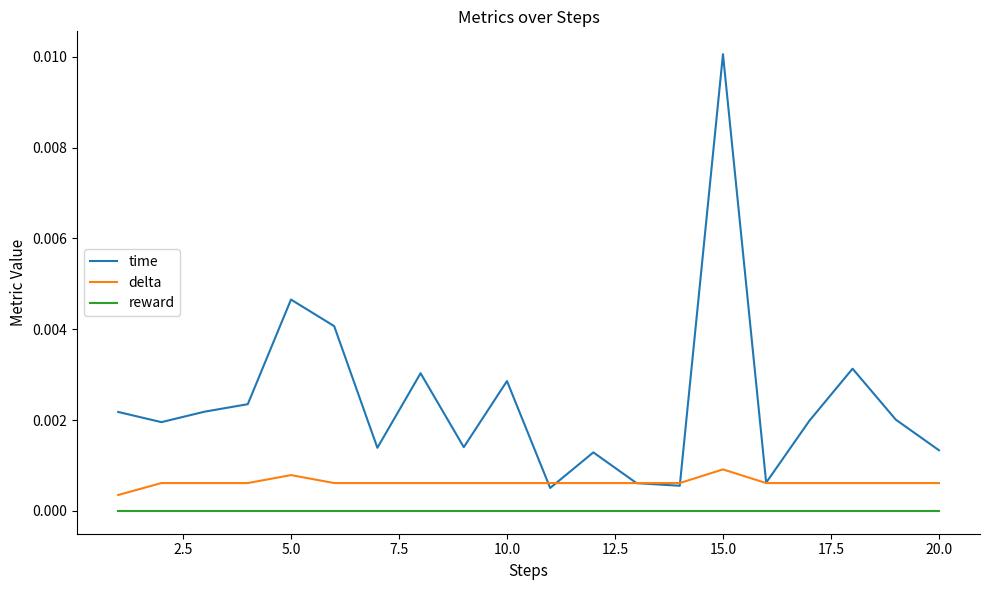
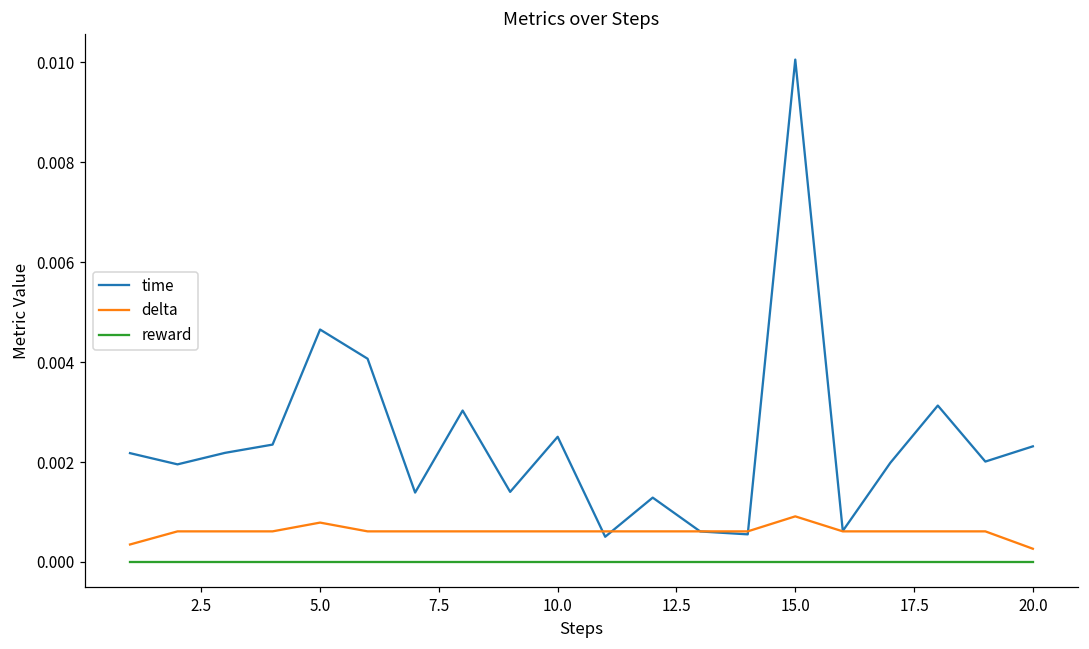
  {
    "time": {
      "5.0": 0.0047,
-     "10.0": 0.0029,
+     "10.0": 0.0025,
      "15.0": 0.0101,
-     "20.0": 0.0013
+     "20.0": 0.0023
    },
    "delta": {
      "5.0": 0.0008,
      "10.0": 0.0006,
      "15.0": 0.0009,
-     "20.0": 0.0006
+     "20.0": 0.0003
    },
    "reward": {
      "5.0": 0.0000,
      "10.0": 0.0000,
      "15.0": 0.0000,
      "20.0": 0.0000
    }
  }
